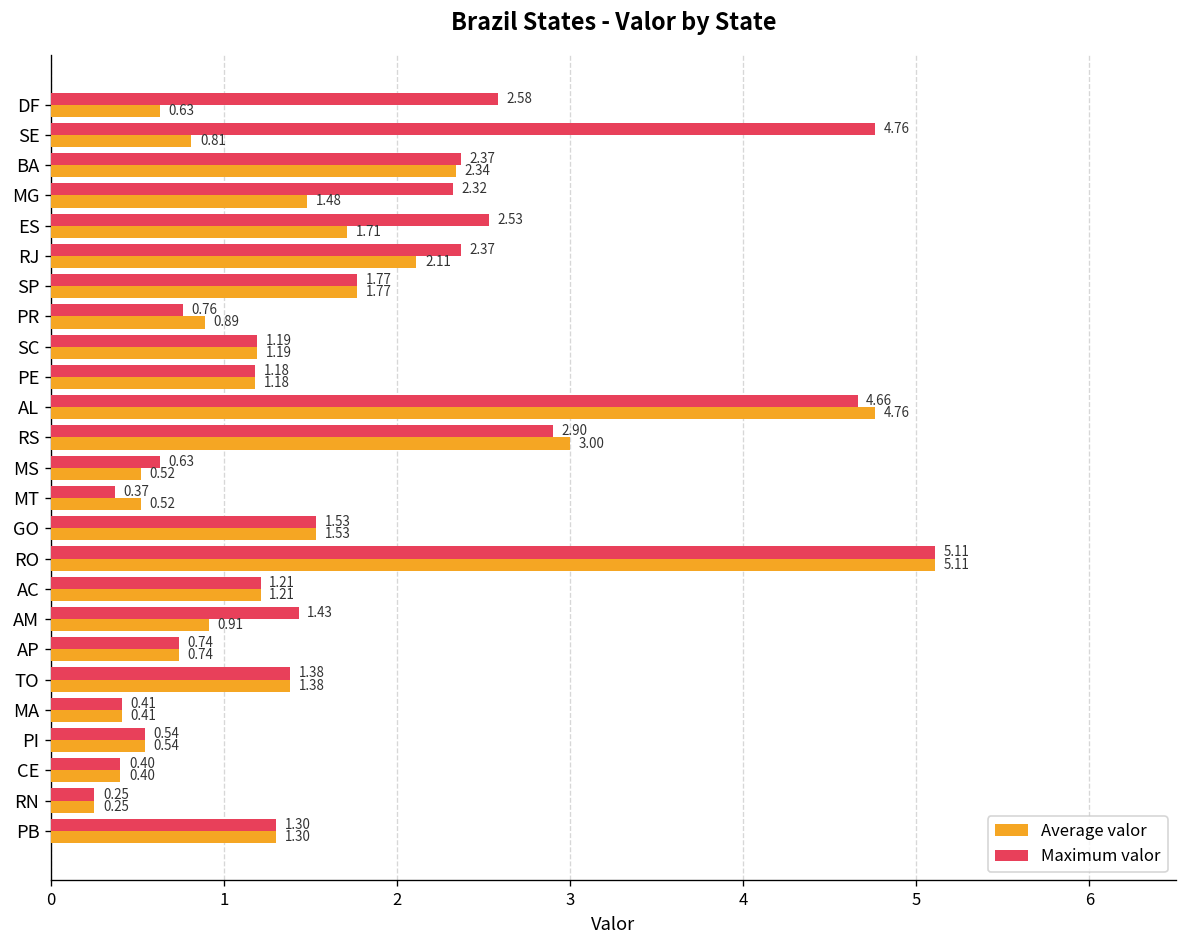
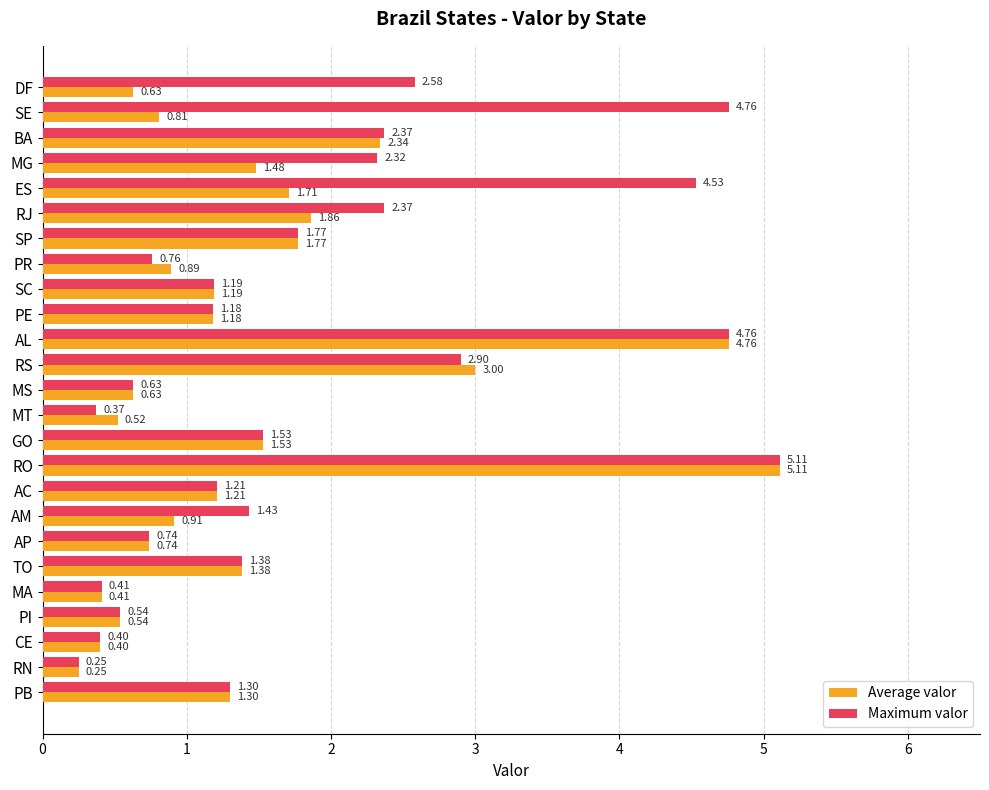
  {
    "Average valor": {
      "DF": 0.63,
      "SE": 0.81,
      "BA": 2.34,
      "MG": 1.48,
      "ES": 1.71,
-     "RJ": 2.11,
+     "RJ": 1.86,
      "SP": 1.77,
      "PR": 0.89,
      "SC": 1.19,
      "PE": 1.18,
      "AL": 4.76,
      "RS": 3.00,
-     "MS": 0.52,
+     "MS": 0.63,
      "MT": 0.52,
      "GO": 1.53,
      "RO": 5.11,
      "AC": 1.21,
      "AM": 0.91,
      "AP": 0.74,
      "TO": 1.38,
      "MA": 0.41,
      "PI": 0.54,
      "CE": 0.40,
      "RN": 0.25,
      "PB": 1.30
    },
    "Maximum valor": {
      "DF": 2.58,
      "SE": 4.76,
      "BA": 2.37,
      "MG": 2.32,
-     "ES": 2.53,
+     "ES": 4.53,
      "RJ": 2.37,
      "SP": 1.77,
      "PR": 0.76,
      "SC": 1.19,
      "PE": 1.18,
-     "AL": 4.66,
+     "AL": 4.76,
      "RS": 2.90,
      "MS": 0.63,
      "MT": 0.37,
      "GO": 1.53,
      "RO": 5.11,
      "AC": 1.21,
      "AM": 1.43,
      "AP": 0.74,
      "TO": 1.38,
      "MA": 0.41,
      "PI": 0.54,
      "CE": 0.40,
      "RN": 0.25,
      "PB": 1.30
    }
  }
